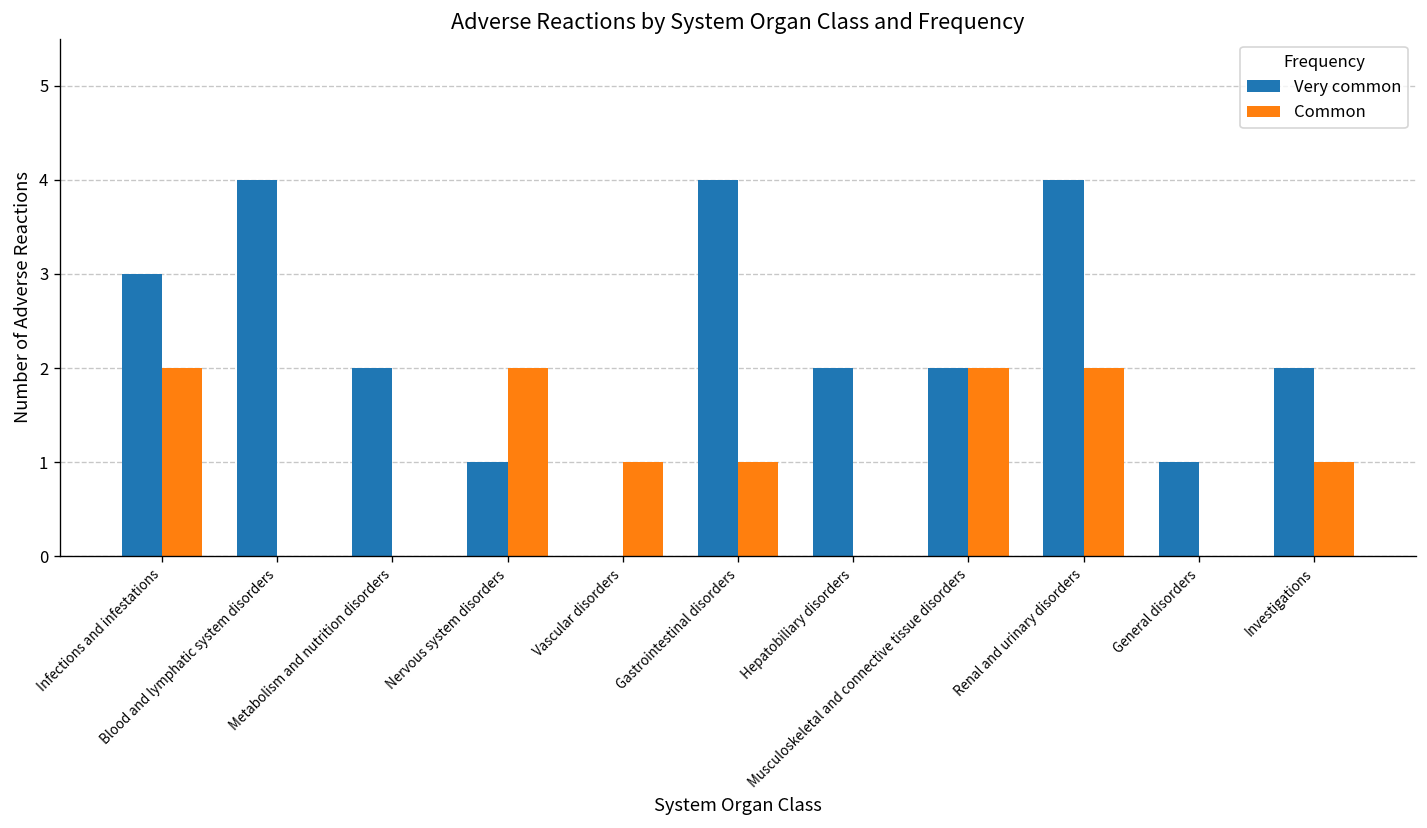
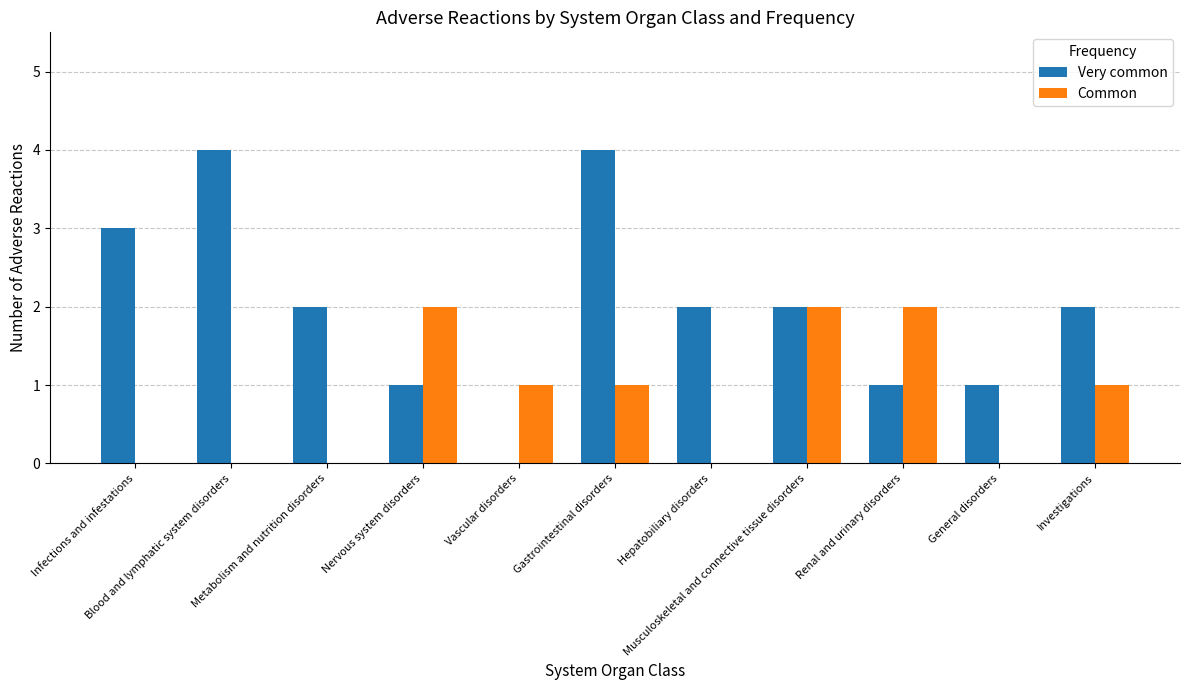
  {
    "Very common": {
      "Infections and infestations": 3,
      "Blood and lymphatic system disorders": 4,
      "Metabolism and nutrition disorders": 2,
      "Nervous system disorders": 1,
      "Vascular disorders": 0,
      "Gastrointestinal disorders": 4,
      "Hepatobiliary disorders": 2,
      "Musculoskeletal and connective tissue disorders": 2,
-     "Renal and urinary disorders": 4,
+     "Renal and urinary disorders": 1,
      "General disorders": 1,
      "Investigations": 2
    },
    "Common": {
-     "Infections and infestations": 2,
+     "Infections and infestations": 0,
      "Blood and lymphatic system disorders": 0,
      "Metabolism and nutrition disorders": 0,
      "Nervous system disorders": 2,
      "Vascular disorders": 1,
      "Gastrointestinal disorders": 1,
      "Hepatobiliary disorders": 0,
      "Musculoskeletal and connective tissue disorders": 2,
      "Renal and urinary disorders": 2,
      "General disorders": 0,
      "Investigations": 1
    }
  }
